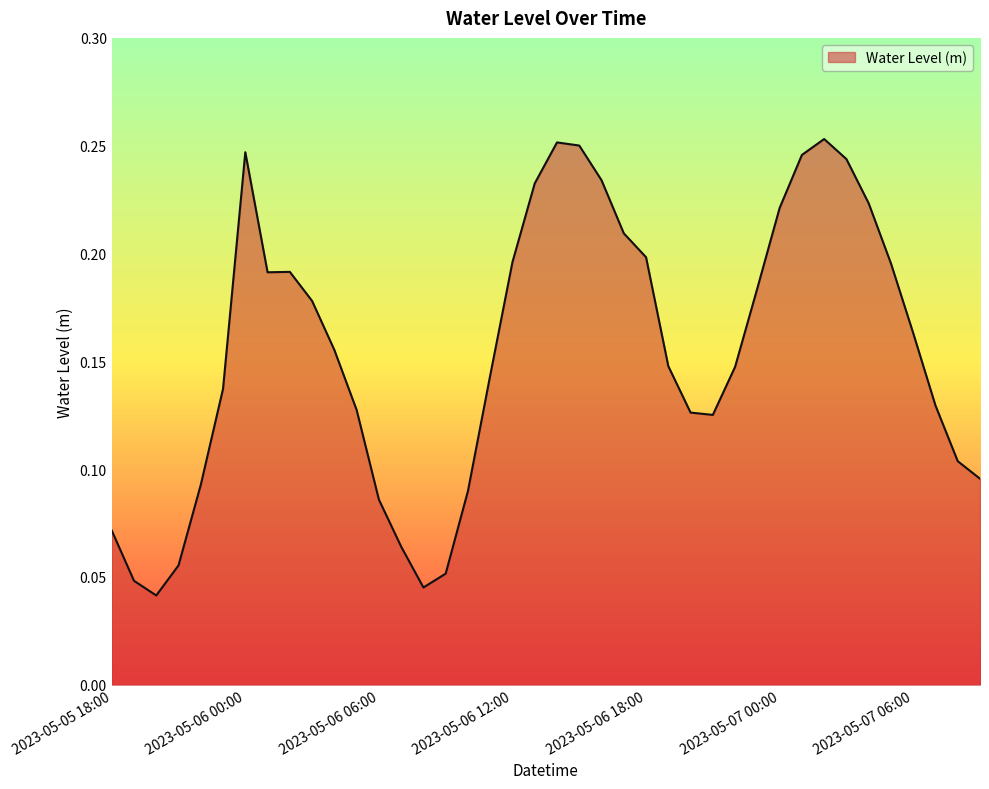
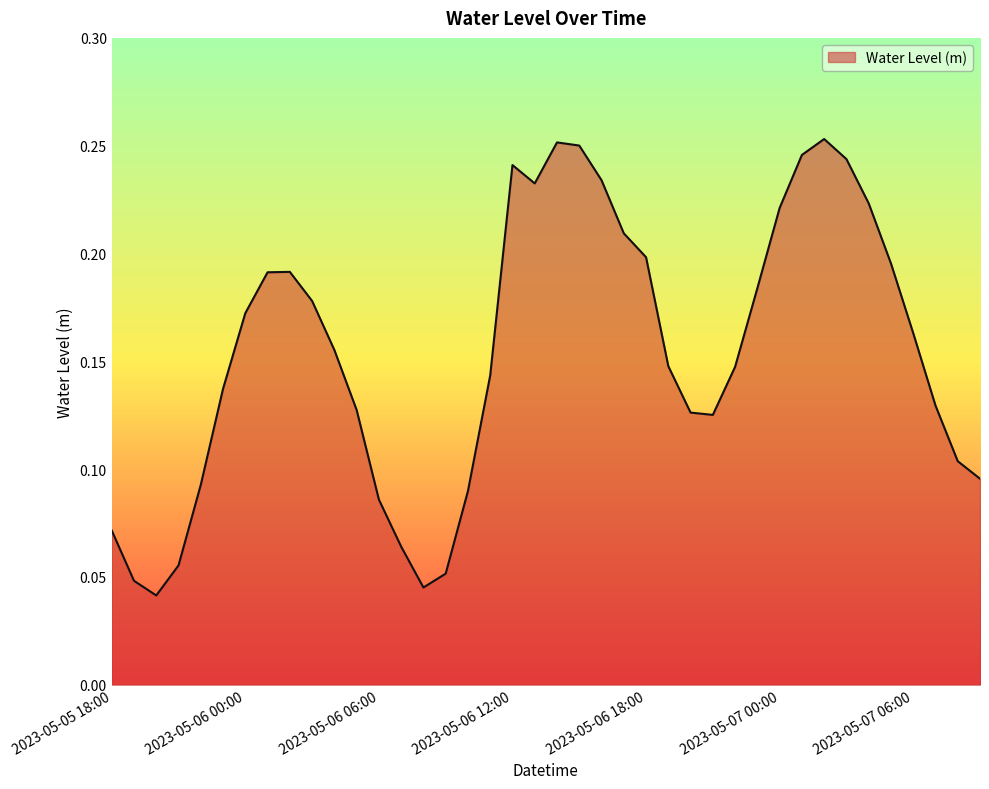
  {
    "2023-05-05 18:00": 0.072,
-   "2023-05-06 00:00": 0.247,
+   "2023-05-06 00:00": 0.172,
    "2023-05-06 06:00": 0.086,
-   "2023-05-06 12:00": 0.196,
+   "2023-05-06 12:00": 0.241,
    "2023-05-06 18:00": 0.198,
    "2023-05-07 00:00": 0.221,
    "2023-05-07 06:00": 0.163
  }
